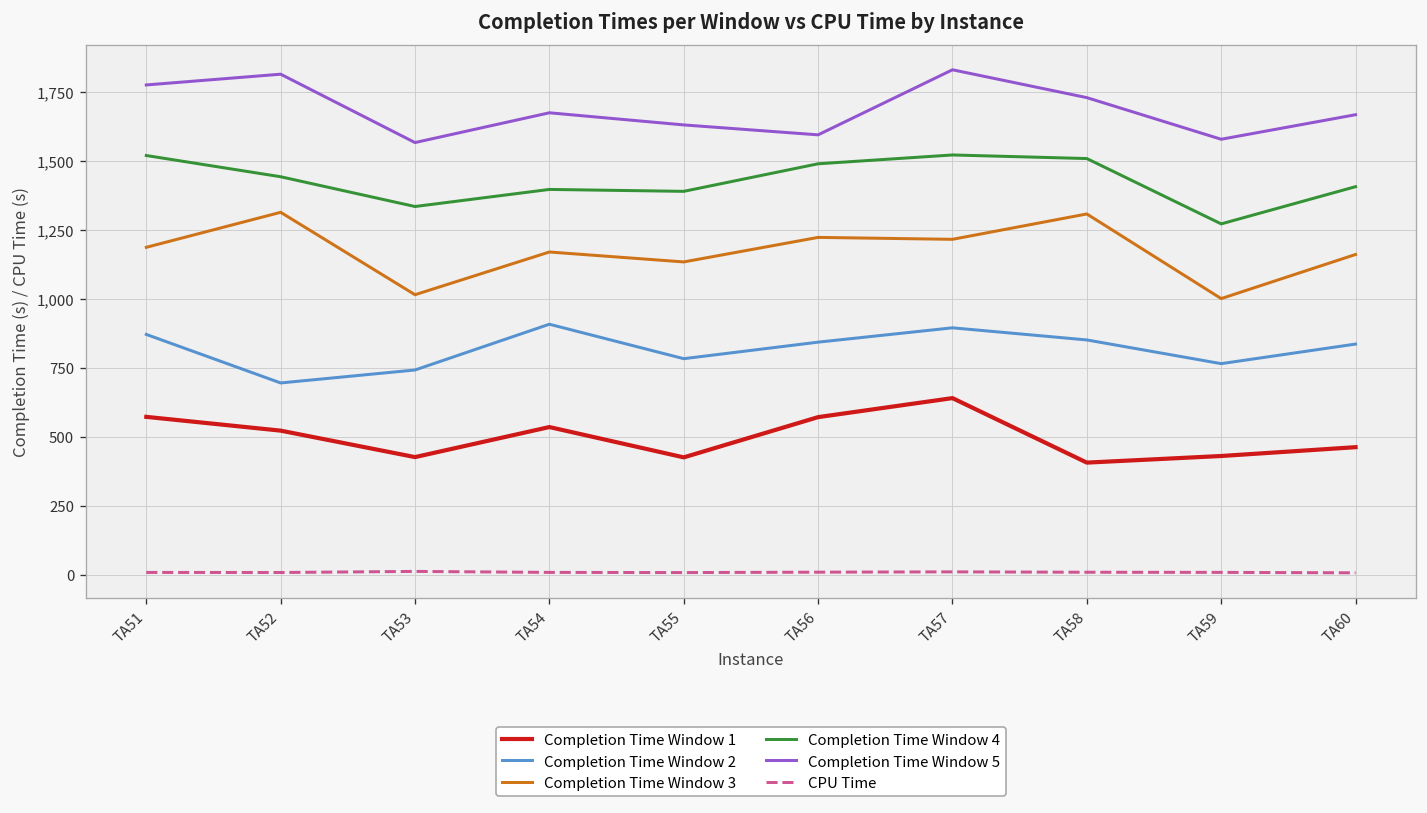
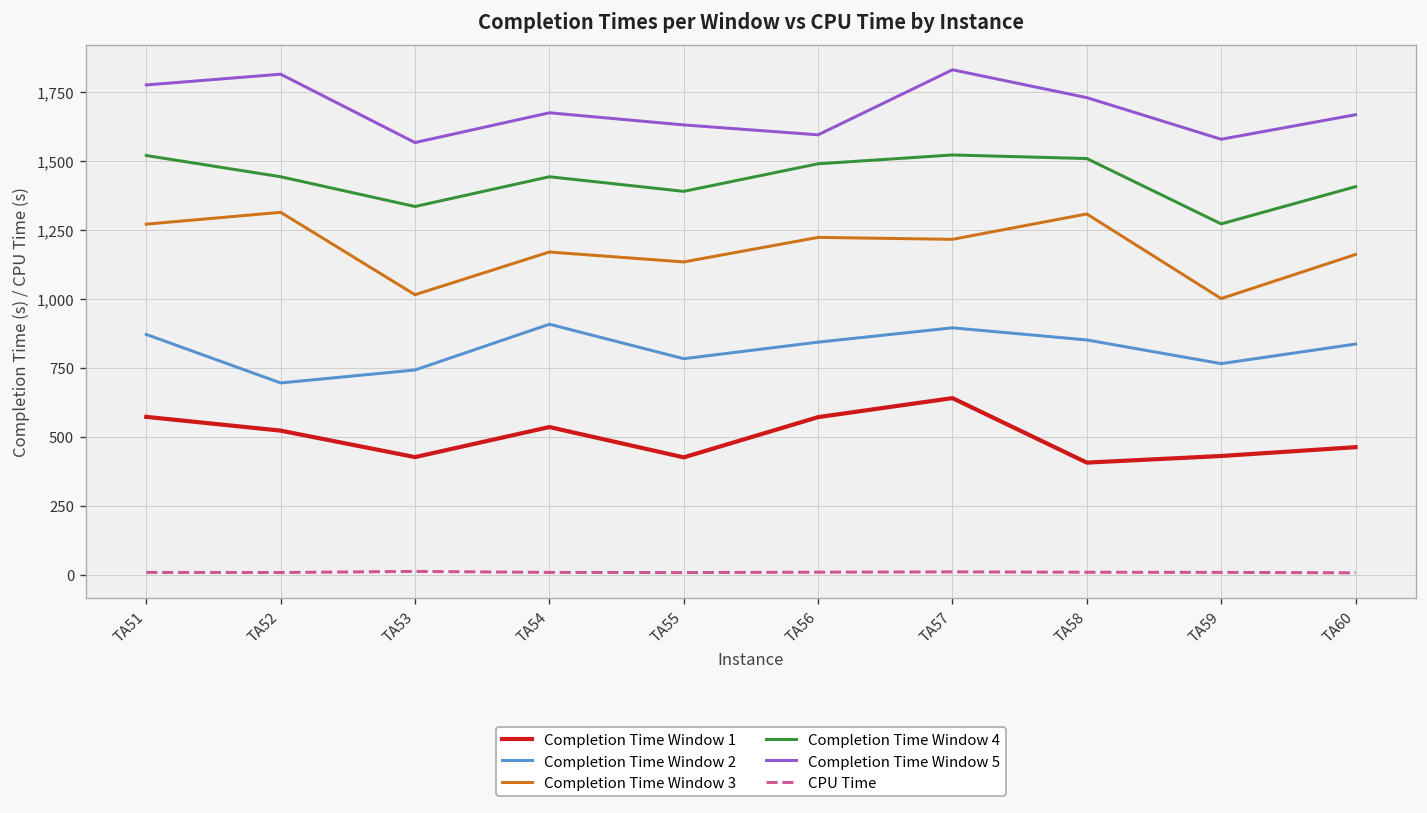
  {
    "Completion Time Window 1": {
      "TA51": "570",
      "TA52": "520",
      "TA53": "430",
      "TA54": "540",
      "TA55": "430",
      "TA56": "570",
      "TA57": "640",
      "TA58": "410",
      "TA59": "430",
      "TA60": "460"
    },
    "Completion Time Window 2": {
      "TA51": "870",
      "TA52": "700",
      "TA53": "740",
      "TA54": "910",
      "TA55": "780",
      "TA56": "840",
      "TA57": "900",
      "TA58": "850",
      "TA59": "770",
      "TA60": "840"
    },
    "Completion Time Window 3": {
-     "TA51": "1,190",
+     "TA51": "1,270",
      "TA52": "1,310",
      "TA53": "1,020",
      "TA54": "1,170",
      "TA55": "1,130",
      "TA56": "1,220",
      "TA57": "1,220",
      "TA58": "1,310",
      "TA59": "1,000",
      "TA60": "1,160"
    },
    "Completion Time Window 4": {
      "TA51": "1,520",
      "TA52": "1,440",
      "TA53": "1,340",
-     "TA54": "1,400",
+     "TA54": "1,440",
      "TA55": "1,390",
      "TA56": "1,490",
      "TA57": "1,520",
      "TA58": "1,510",
      "TA59": "1,270",
      "TA60": "1,410"
    },
    "Completion Time Window 5": {
      "TA51": "1,780",
      "TA52": "1,820",
      "TA53": "1,570",
      "TA54": "1,680",
      "TA55": "1,630",
      "TA56": "1,600",
      "TA57": "1,830",
      "TA58": "1,730",
      "TA59": "1,580",
      "TA60": "1,670"
    },
    "CPU Time": {
      "TA51": "10",
      "TA52": "10",
      "TA53": "10",
      "TA54": "10",
      "TA55": "10",
      "TA56": "10",
      "TA57": "10",
      "TA58": "10",
      "TA59": "10",
      "TA60": "10"
    }
  }
